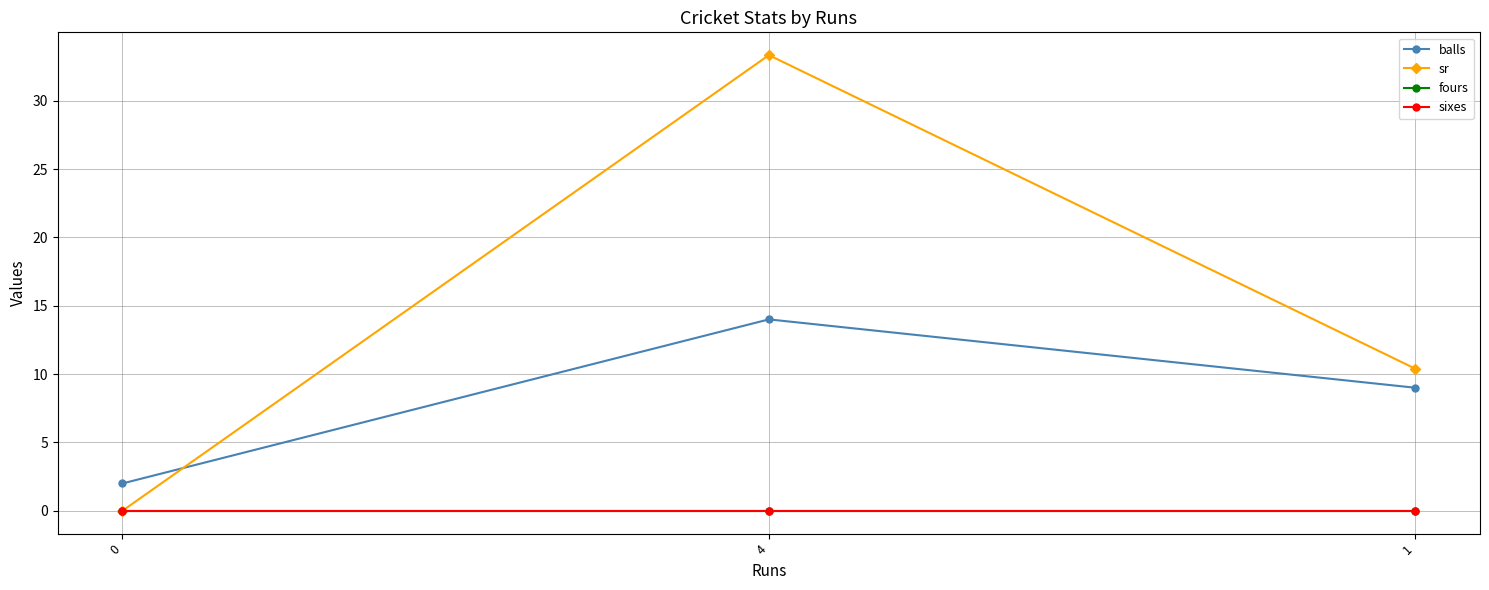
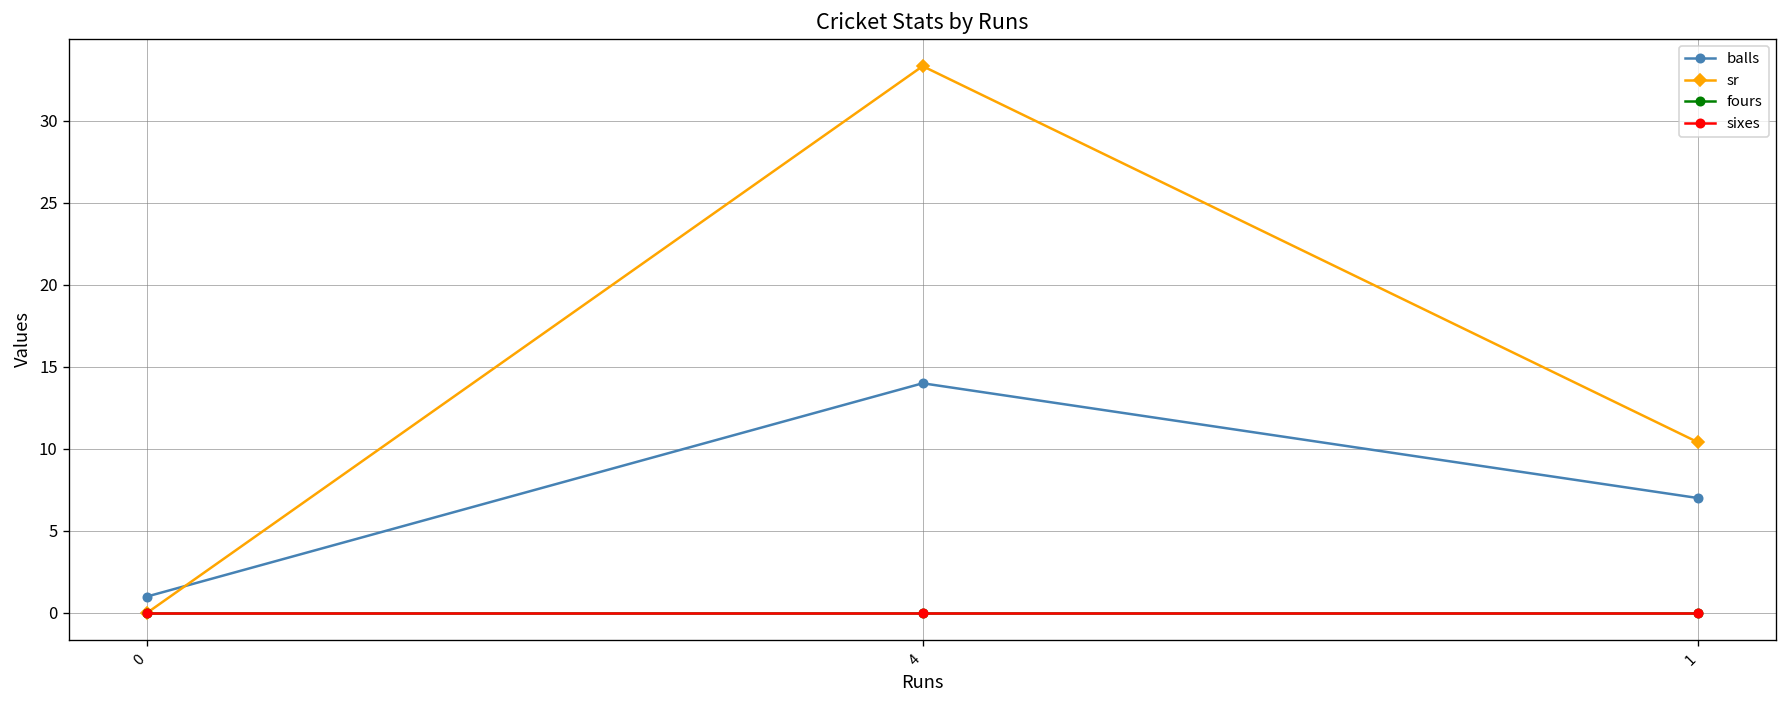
  {
    "balls": {
-     "0": 2,
+     "0": 1,
      "4": 14,
-     "1": 9
+     "1": 7
    },
    "sr": {
      "4": 33.3,
      "1": 10.4
    },
    "sixes": {
      "4": 0,
      "1": 0
    }
  }
